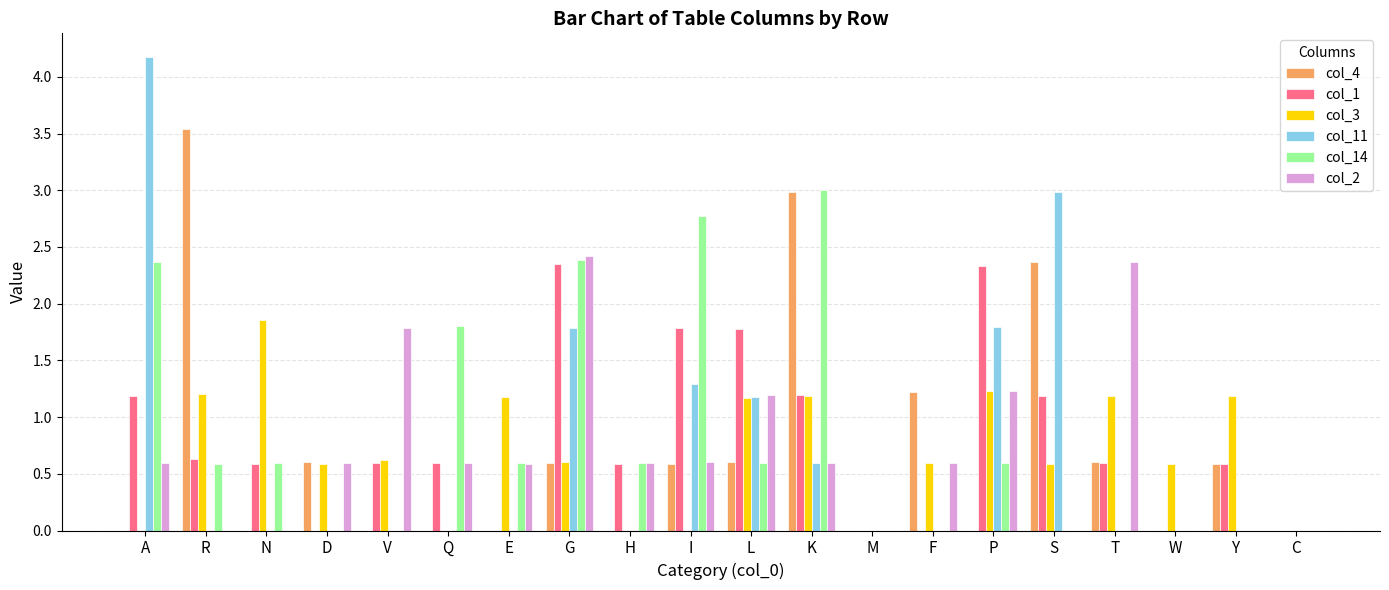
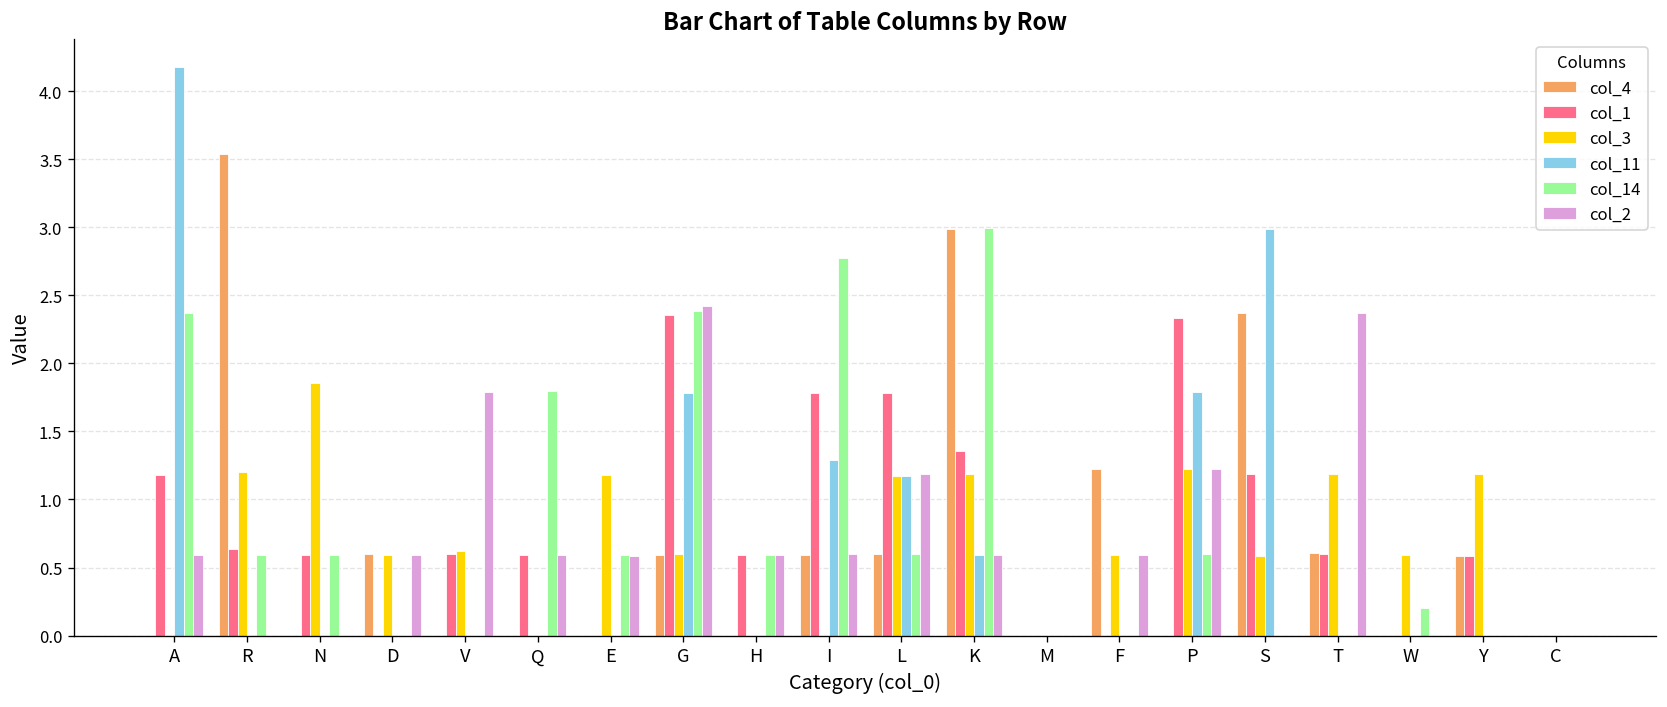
  {
    "col_4": {
      "A": 0.00,
      "R": 3.54,
      "N": 0.00,
      "D": 0.60,
      "V": 0.00,
      "Q": 0.00,
      "E": 0.00,
      "G": 0.60,
      "H": 0.00,
      "I": 0.59,
      "L": 0.60,
      "K": 2.99,
      "M": 0.00,
      "F": 1.22,
      "P": 0.00,
      "S": 2.37,
      "T": 0.60,
      "W": 0.00,
      "Y": 0.59,
      "C": 0.00
    },
    "col_1": {
      "A": 1.18,
      "R": 0.63,
      "N": 0.59,
      "D": 0.00,
      "V": 0.60,
      "Q": 0.60,
      "E": 0.00,
      "G": 2.35,
      "H": 0.59,
      "I": 1.78,
      "L": 1.78,
-     "K": 1.19,
+     "K": 1.36,
      "M": 0.00,
      "F": 0.00,
      "P": 2.33,
      "S": 1.19,
      "T": 0.60,
      "W": 0.00,
      "Y": 0.59,
      "C": 0.00
    },
    "col_3": {
      "A": 0.00,
      "R": 1.20,
      "N": 1.85,
      "D": 0.59,
      "V": 0.62,
      "Q": 0.00,
      "E": 1.18,
      "G": 0.60,
      "H": 0.00,
      "I": 0.00,
      "L": 1.17,
      "K": 1.19,
      "M": 0.00,
      "F": 0.59,
      "P": 1.23,
      "S": 0.59,
      "T": 1.19,
      "W": 0.59,
      "Y": 1.19,
      "C": 0.00
    },
    "col_11": {
      "A": 4.17,
      "R": 0.00,
      "N": 0.00,
      "D": 0.00,
      "V": 0.00,
      "Q": 0.00,
      "E": 0.00,
      "G": 1.79,
      "H": 0.00,
      "I": 1.29,
      "L": 1.18,
      "K": 0.59,
      "M": 0.00,
      "F": 0.00,
      "P": 1.79,
      "S": 2.99,
      "T": 0.00,
      "W": 0.00,
      "Y": 0.00,
      "C": 0.00
    },
    "col_14": {
      "A": 2.37,
      "R": 0.6,
      "N": 0.6,
      "D": 0.0,
      "V": 0.0,
      "Q": 1.8,
      "E": 0.6,
      "G": 2.4,
      "H": 0.6,
      "I": 2.77,
      "L": 0.6,
      "K": 3.0,
      "M": 0.0,
      "F": 0.0,
      "P": 0.6,
      "S": 0.0,
      "T": 0.0,
-     "W": 0.0,
+     "W": 0.2,
      "Y": 0.0,
      "C": 0.0
    },
    "col_2": {
      "A": 0.59,
      "R": 0.00,
      "N": 0.00,
      "D": 0.59,
      "V": 1.79,
      "Q": 0.60,
      "E": 0.58,
      "G": 2.42,
      "H": 0.59,
      "I": 0.60,
      "L": 1.19,
      "K": 0.59,
      "M": 0.00,
      "F": 0.59,
      "P": 1.23,
      "S": 0.00,
      "T": 2.37,
      "W": 0.00,
      "Y": 0.00,
      "C": 0.00
    }
  }
